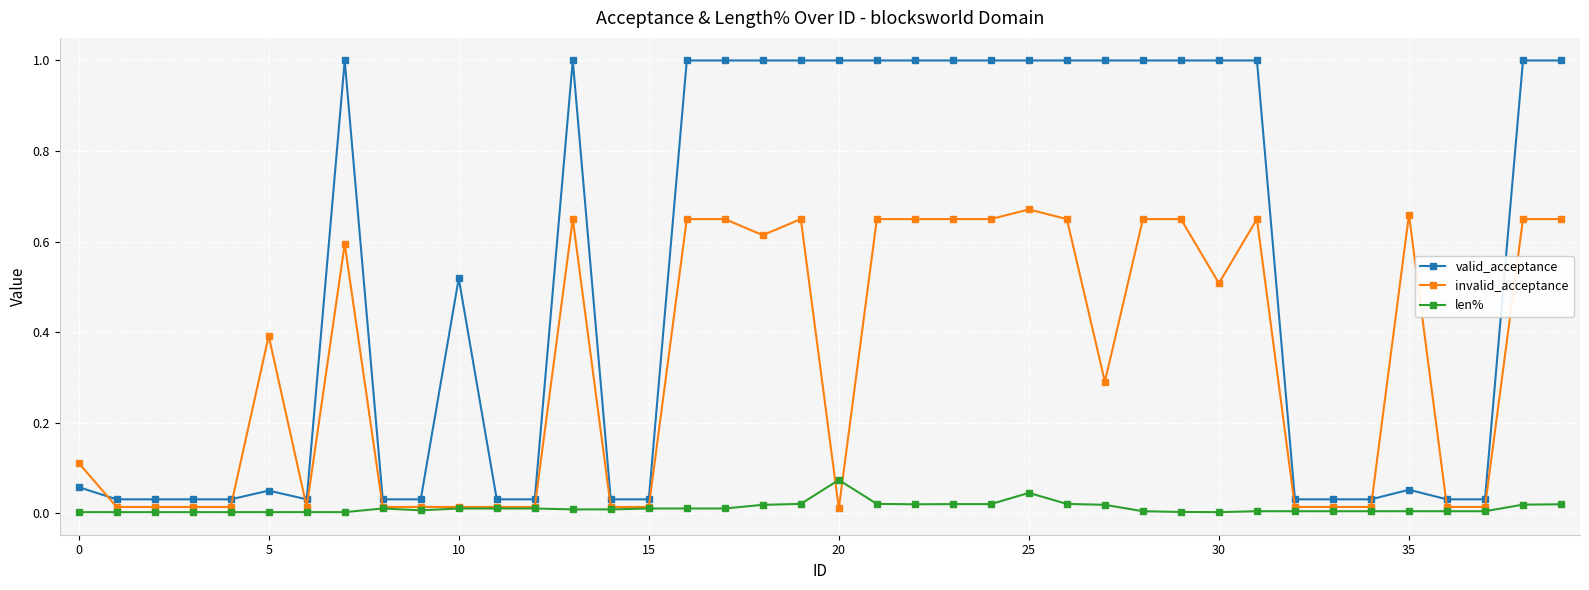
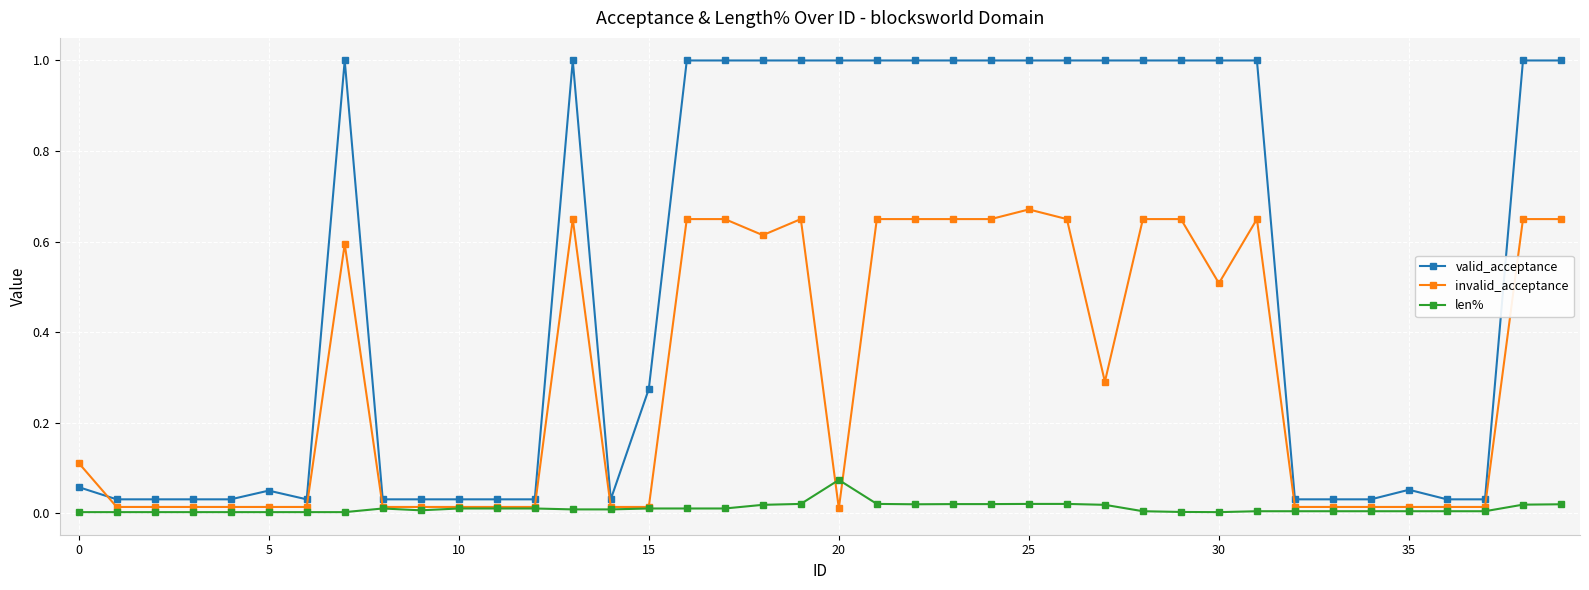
  {
    "valid_acceptance": {
      "0": 0.06,
      "5": 0.05,
-     "10": 0.52,
-     "15": 0.03,
+     "10": 0.03,
+     "15": 0.27,
      "20": 1.00,
      "25": 1.00,
      "30": 1.00,
      "35": 0.05
    },
    "invalid_acceptance": {
      "0": 0.11,
-     "5": 0.39,
+     "5": 0.01,
      "20": 0.01,
      "25": 0.67,
      "30": 0.51,
-     "35": 0.66
+     "35": 0.01
    },
    "len%": {
      "0": 0.00,
      "5": 0.00,
      "20": 0.07,
-     "25": 0.04,
+     "25": 0.02,
      "30": 0.00,
      "35": 0.00
    }
  }
